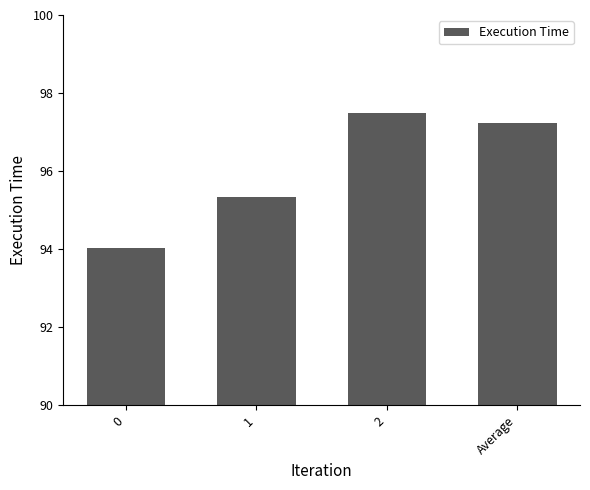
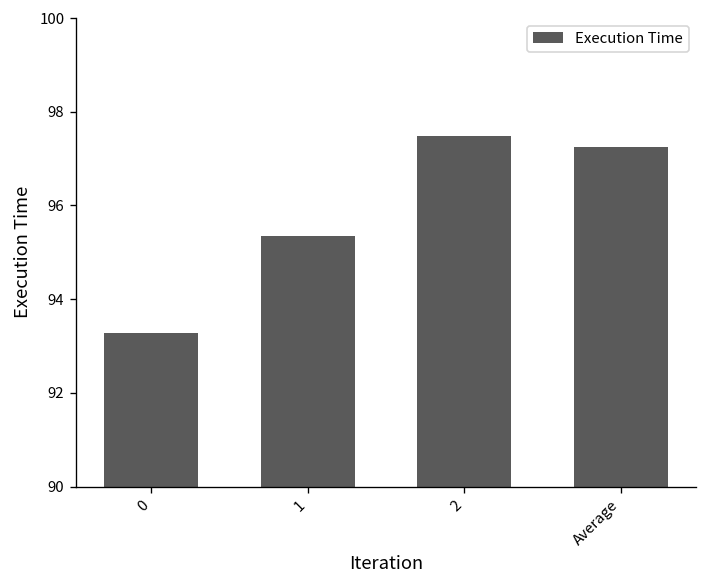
  {
-   "0": 94.0,
+   "0": 93.3,
    "1": 95.3,
    "2": 97.5,
    "Average": 97.2
  }
